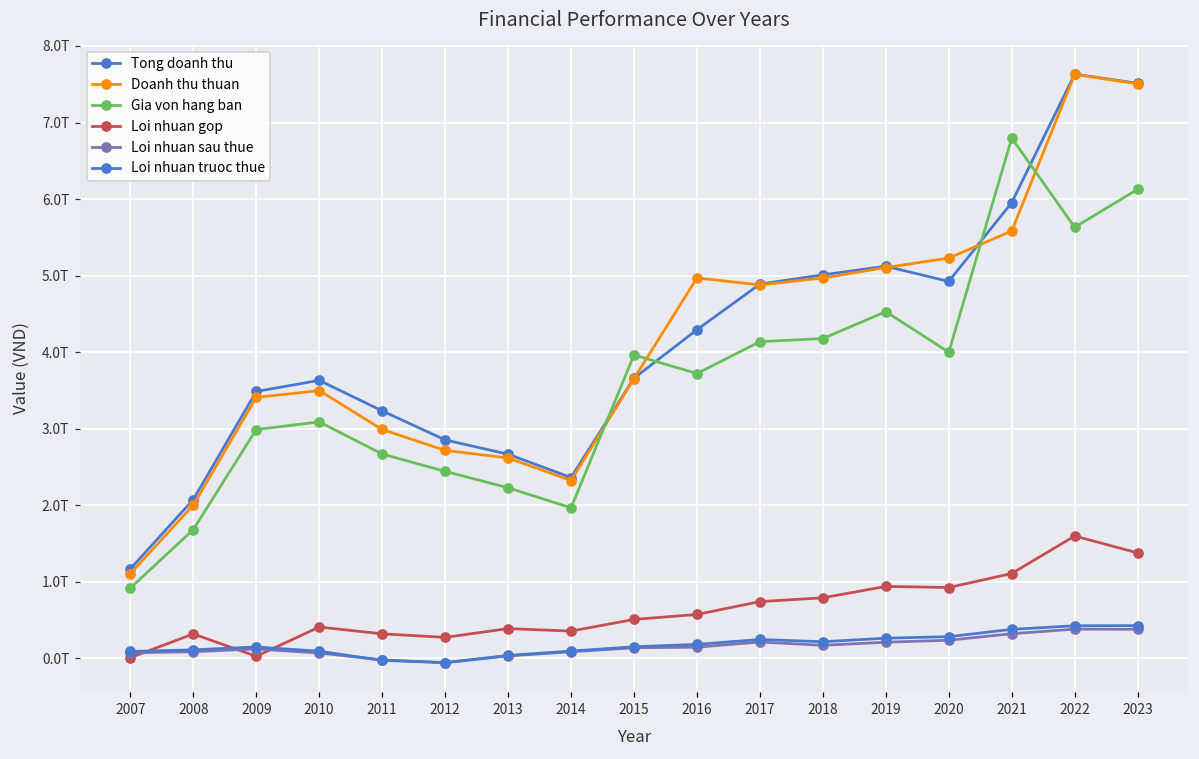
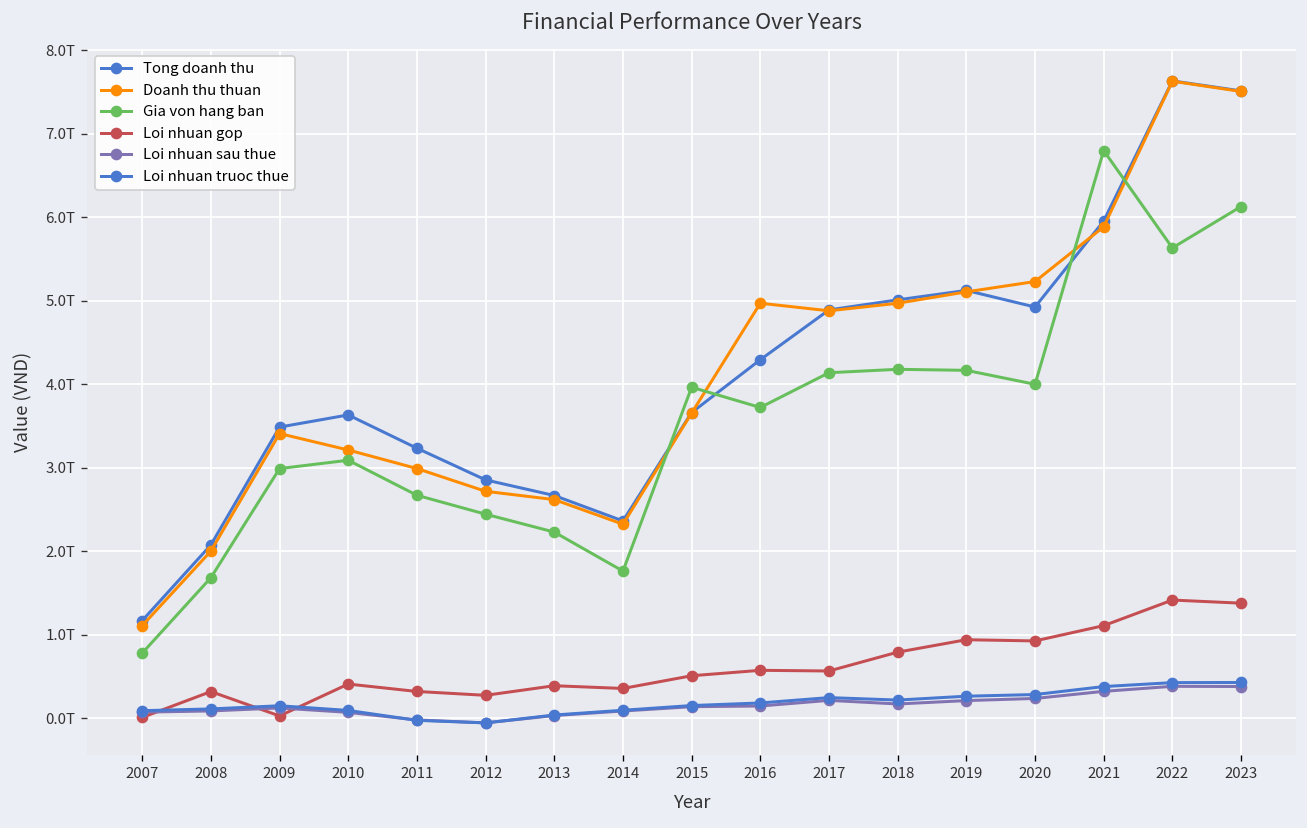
  {
    "Doanh thu thuan": {
      "2007": "1.1T",
      "2008": "2.0T",
      "2009": "3.4T",
-     "2010": "3.5T",
+     "2010": "3.2T",
      "2011": "3.0T",
      "2012": "2.7T",
      "2013": "2.6T",
      "2014": "2.3T",
      "2016": "5.0T",
      "2018": "5.0T",
      "2020": "5.2T",
-     "2021": "5.6T"
+     "2021": "5.9T"
    },
    "Gia von hang ban": {
-     "2007": "0.9T",
+     "2007": "0.8T",
      "2008": "1.7T",
      "2009": "3.0T",
      "2010": "3.1T",
      "2011": "2.7T",
      "2012": "2.4T",
      "2013": "2.2T",
-     "2014": "2.0T",
+     "2014": "1.8T",
      "2015": "4.0T",
      "2016": "3.7T",
      "2017": "4.1T",
      "2018": "4.2T",
-     "2019": "4.5T",
+     "2019": "4.2T",
      "2020": "4.0T",
      "2021": "6.8T",
      "2022": "5.6T",
      "2023": "6.1T"
    },
    "Loi nhuan gop": {
      "2007": "0.0T",
      "2008": "0.3T",
      "2009": "0.0T",
      "2010": "0.4T",
      "2011": "0.3T",
      "2012": "0.3T",
      "2013": "0.4T",
      "2014": "0.4T",
      "2015": "0.5T",
      "2016": "0.6T",
-     "2017": "0.7T",
+     "2017": "0.6T",
      "2018": "0.8T",
      "2019": "0.9T",
      "2020": "0.9T",
      "2021": "1.1T",
-     "2022": "1.6T",
+     "2022": "1.4T",
      "2023": "1.4T"
    },
    "Loi nhuan sau thue": {
      "2018": "0.2T",
      "2019": "0.2T",
      "2020": "0.2T",
      "2021": "0.3T",
      "2022": "0.4T",
      "2023": "0.4T"
    }
  }
